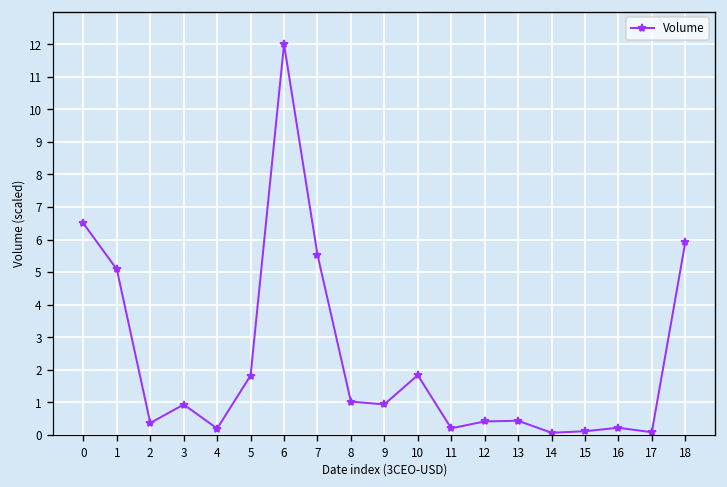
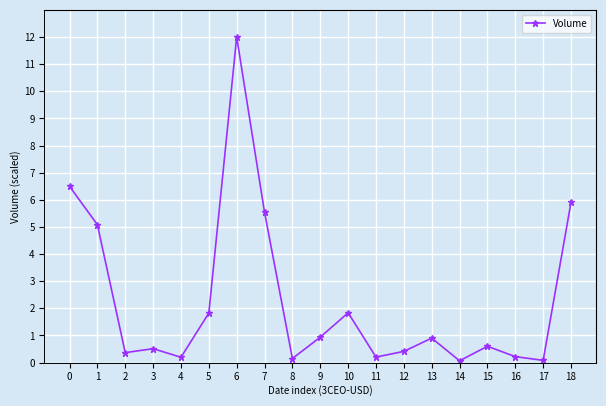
  {
    "0": 6.5,
    "1": 5.1,
    "2": 0.4,
-   "3": 0.9,
+   "3": 0.5,
    "4": 0.2,
    "5": 1.8,
    "6": 12.0,
    "7": 5.5,
-   "8": 1.0,
+   "8": 0.1,
    "9": 0.9,
    "10": 1.8,
    "11": 0.2,
    "12": 0.4,
-   "13": 0.4,
+   "13": 0.9,
    "14": 0.1,
-   "15": 0.1,
+   "15": 0.6,
    "16": 0.2,
    "17": 0.1,
    "18": 5.9
  }
